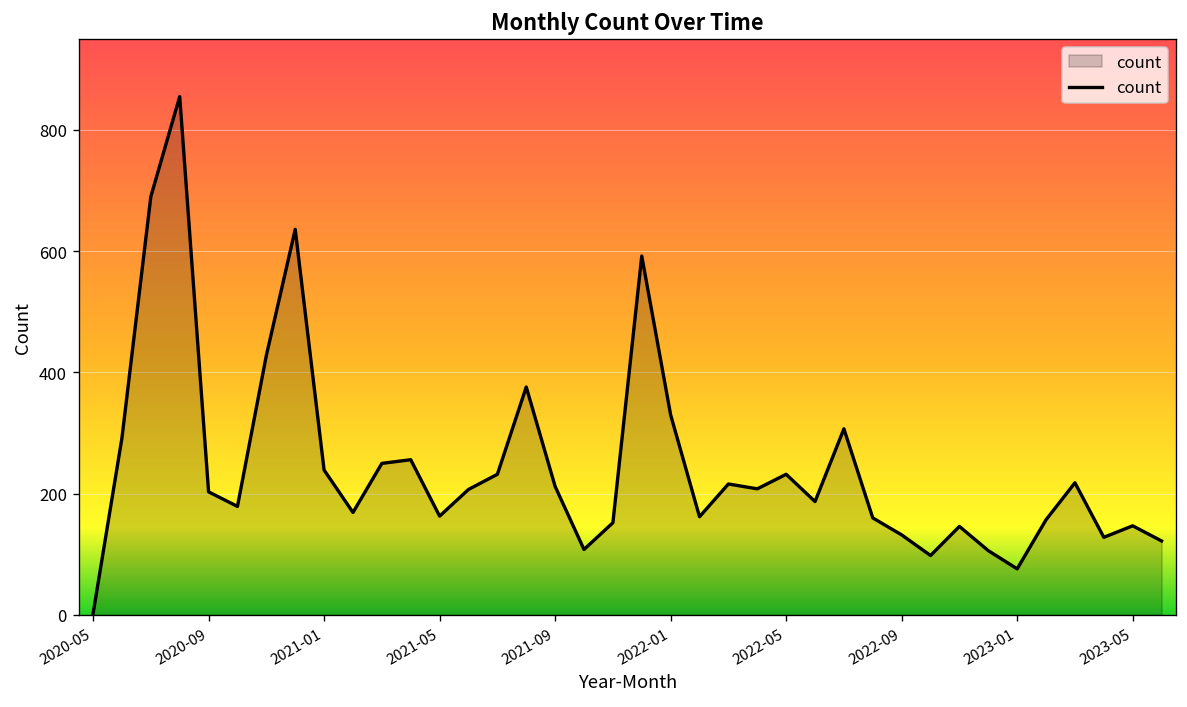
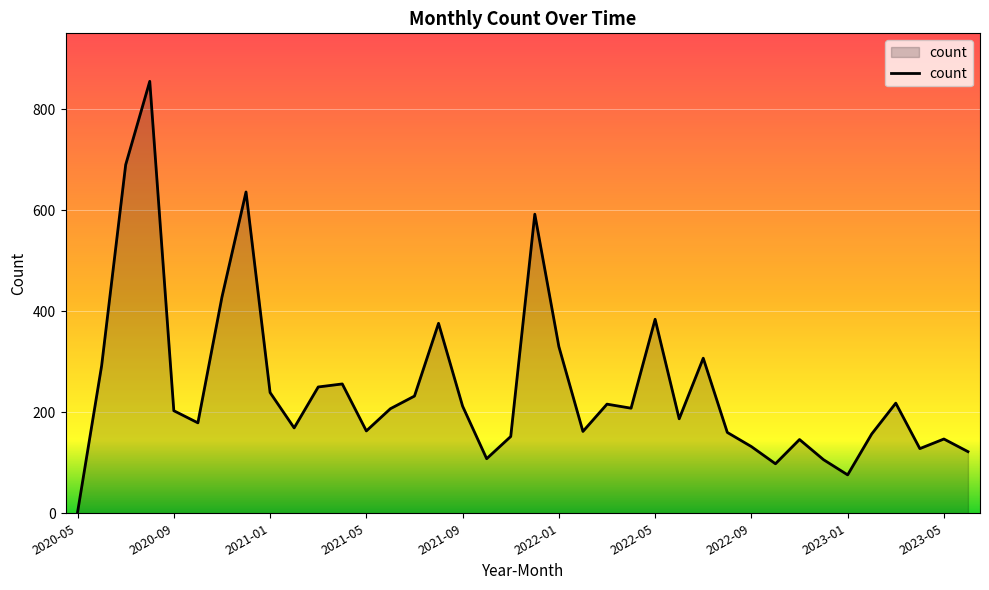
  {
    "2020-05": 0,
    "2020-09": 200,
    "2021-01": 240,
    "2021-05": 160,
    "2021-09": 210,
    "2022-01": 330,
-   "2022-05": 230,
+   "2022-05": 380,
    "2022-09": 130,
    "2023-01": 80,
    "2023-05": 150
  }
